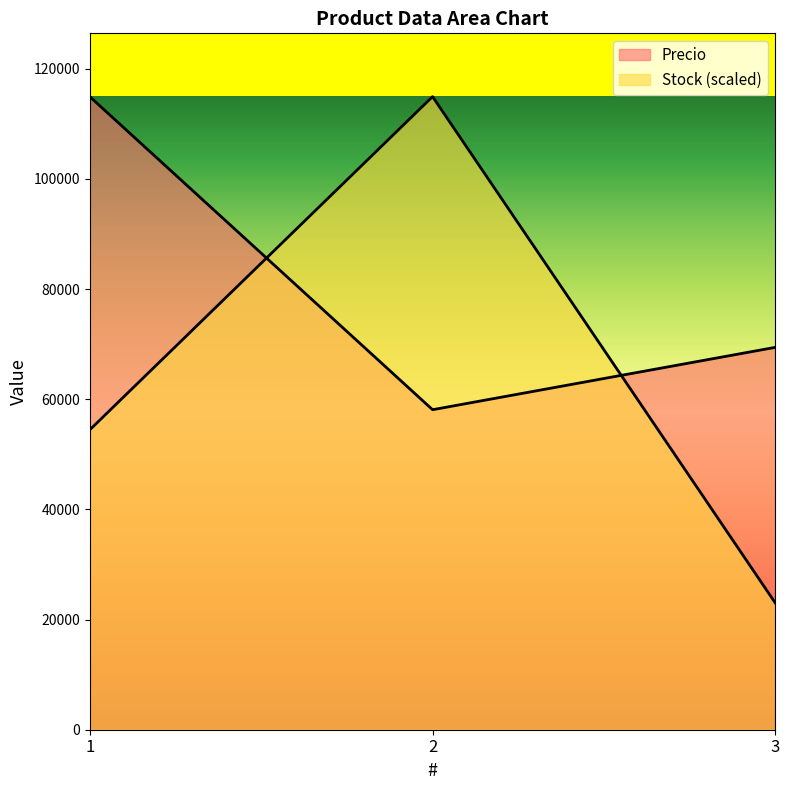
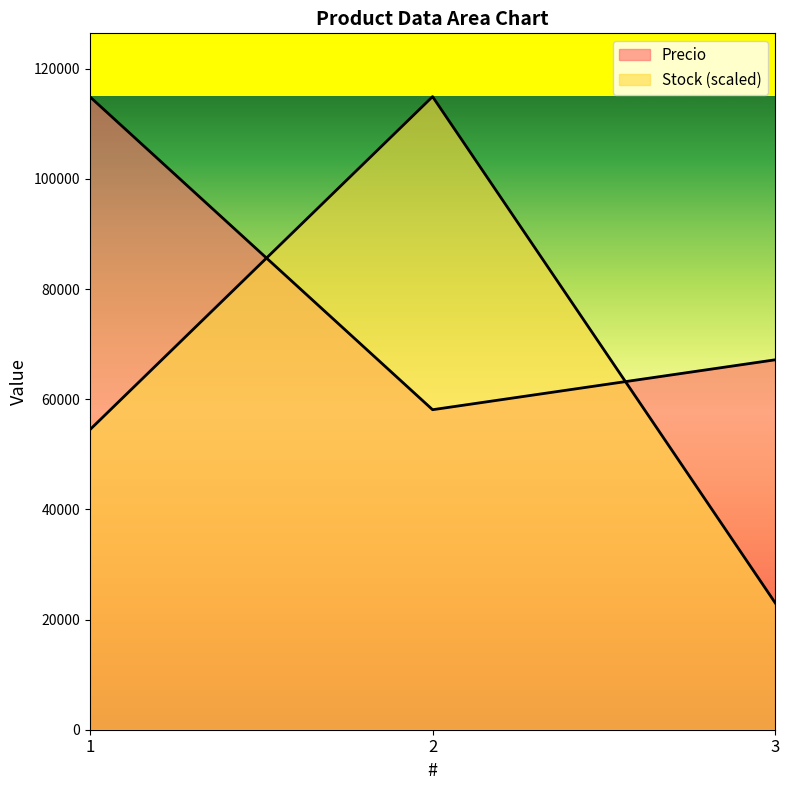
  {
    "Precio": {
      "1": 115000,
      "2": 58000,
-     "3": 69000
+     "3": 67000
    },
    "Stock (scaled)": {
      "1": 54000,
      "2": 115000,
      "3": 23000
    }
  }
